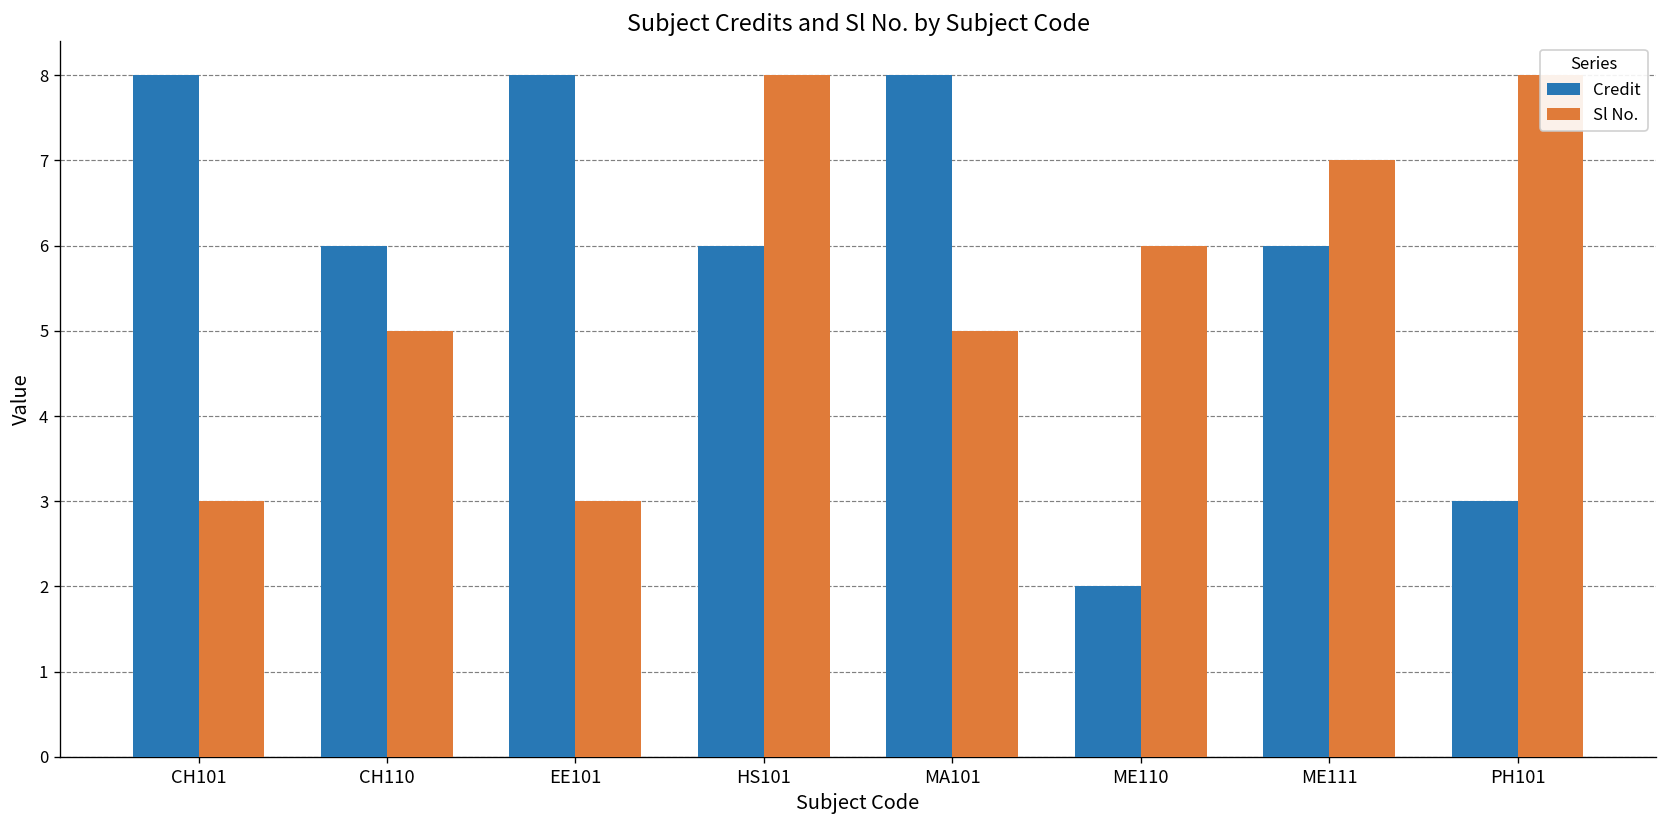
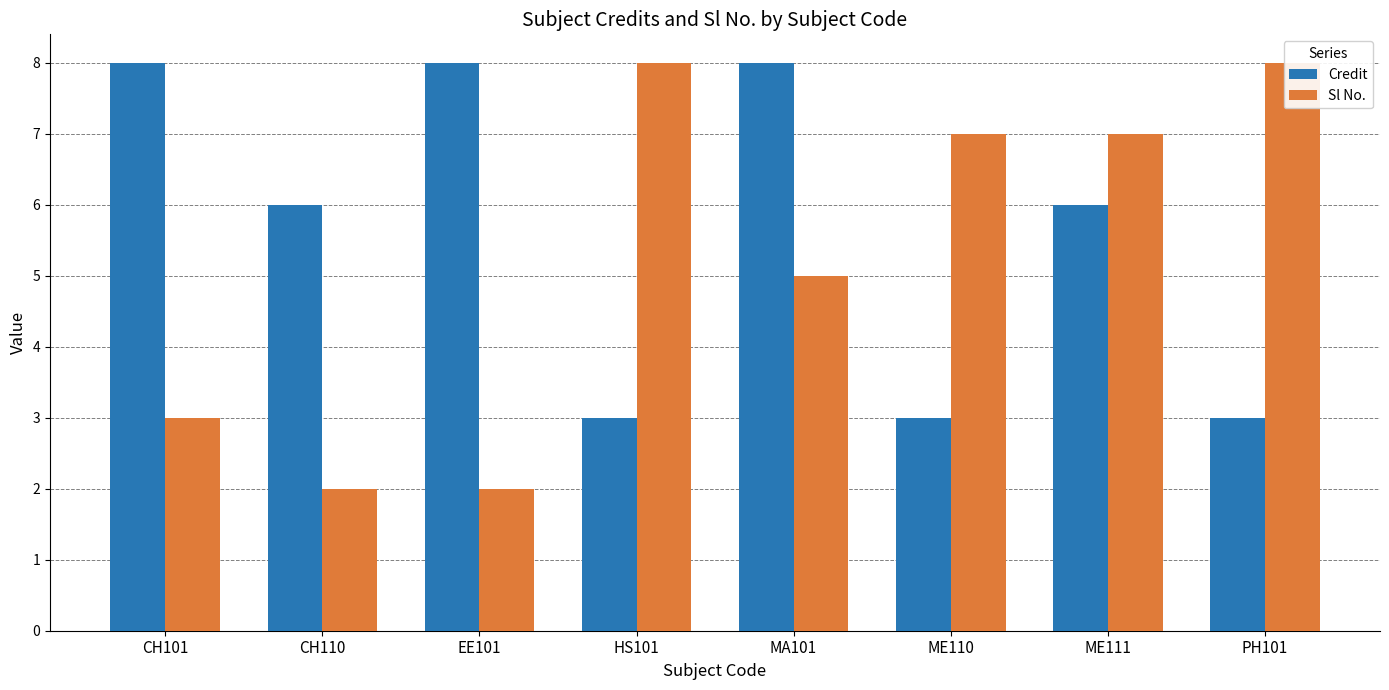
  {
    "Credit": {
      "CH101": 8,
      "CH110": 6,
      "EE101": 8,
-     "HS101": 6,
+     "HS101": 3,
      "MA101": 8,
-     "ME110": 2,
+     "ME110": 3,
      "ME111": 6,
      "PH101": 3
    },
    "Sl No.": {
      "CH101": 3,
-     "CH110": 5,
-     "EE101": 3,
+     "CH110": 2,
+     "EE101": 2,
      "HS101": 8,
      "MA101": 5,
-     "ME110": 6,
+     "ME110": 7,
      "ME111": 7
    }
  }
